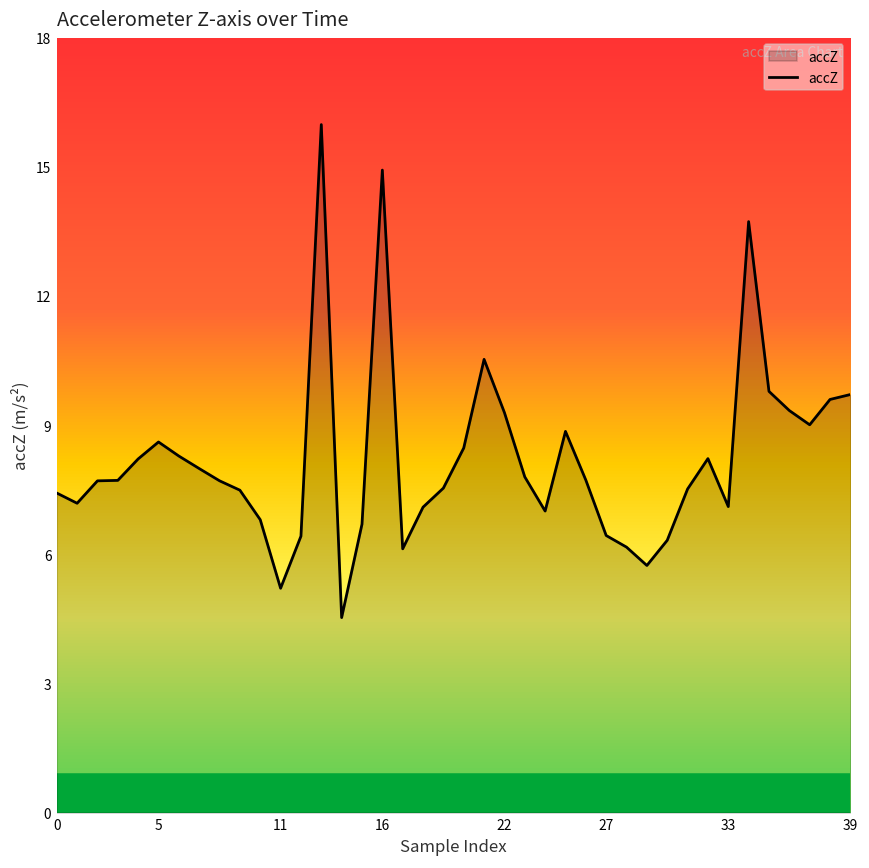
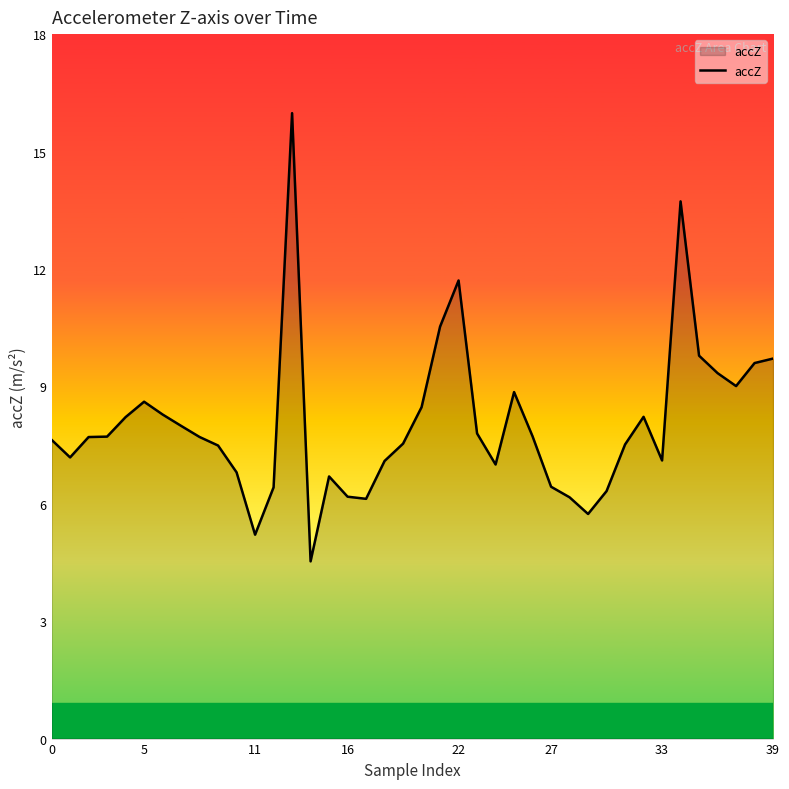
  {
-   "0": 7.4,
+   "0": 7.6,
    "5": 8.6,
    "11": 5.2,
-   "16": 14.9,
-   "22": 9.3,
+   "16": 6.2,
+   "22": 11.7,
    "27": 6.4,
    "33": 7.1,
    "39": 9.7
  }
